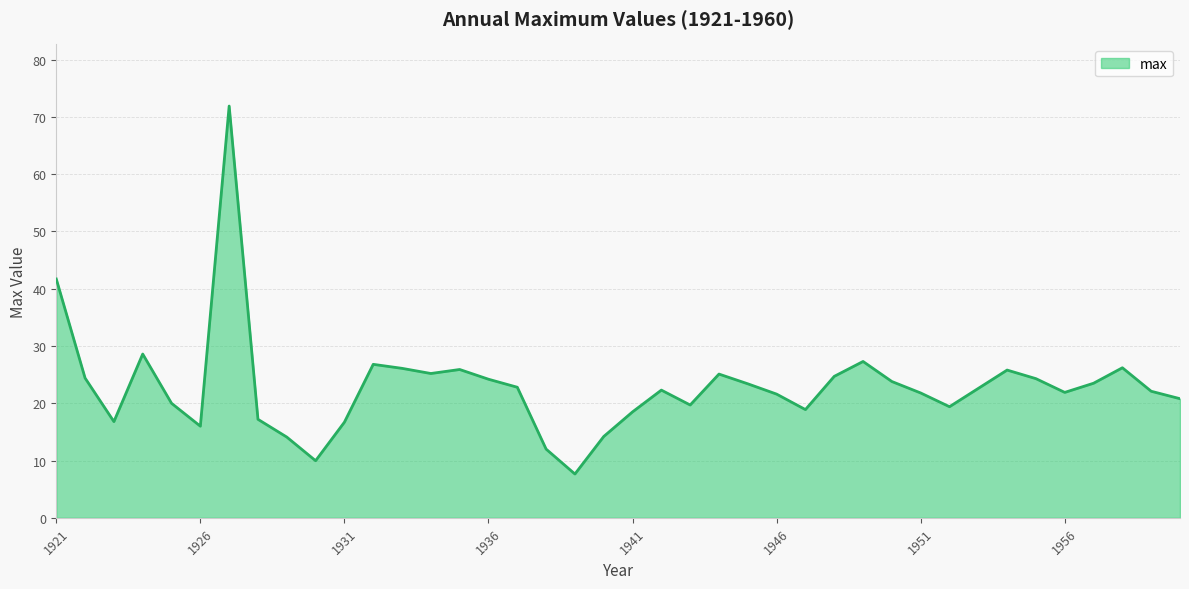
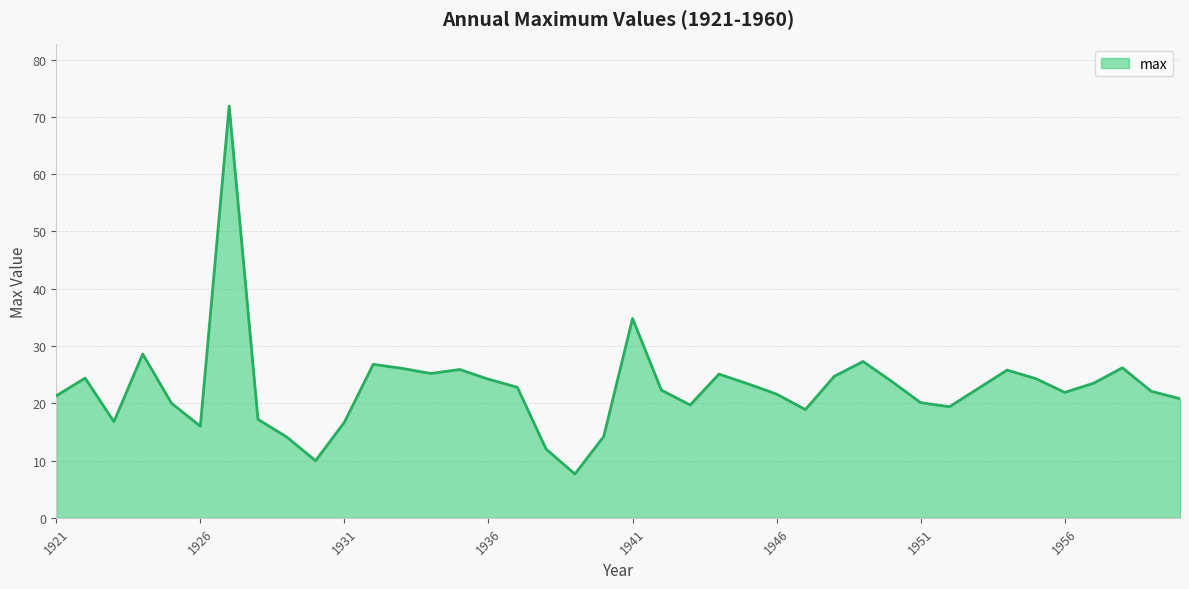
  {
-   "1921": 42,
+   "1921": 21,
    "1926": 16,
    "1931": 17,
    "1936": 24,
-   "1941": 19,
+   "1941": 35,
    "1946": 22,
-   "1951": 22,
+   "1951": 20,
    "1956": 22
  }
